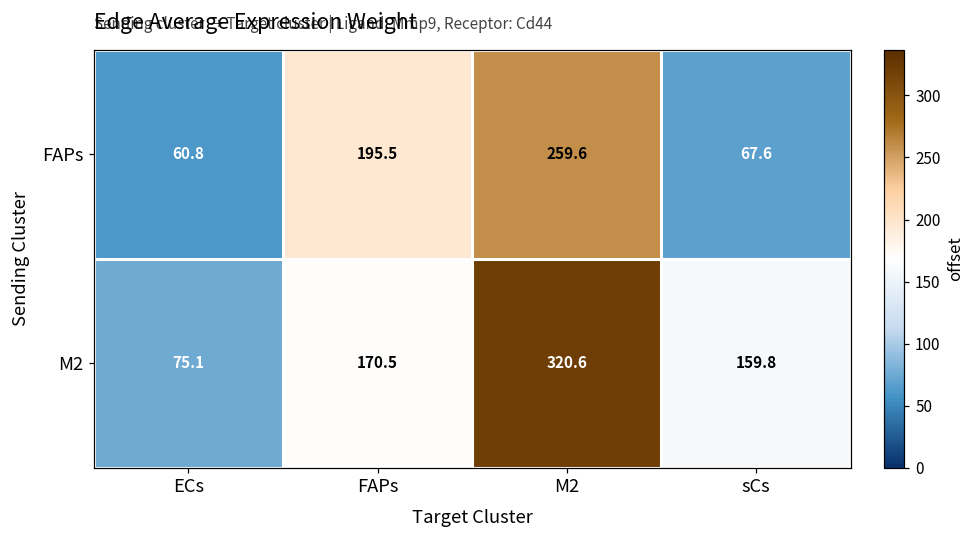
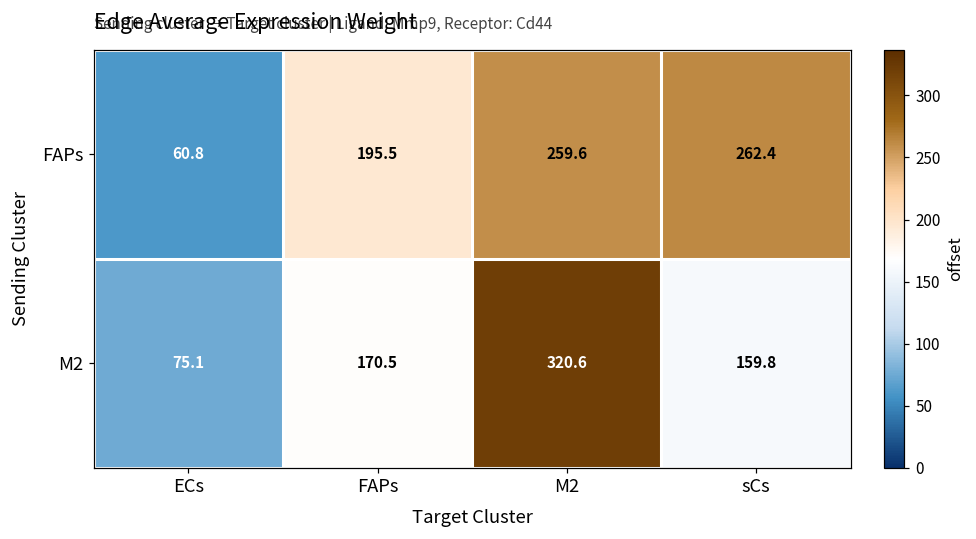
  {
    "FAPs": {
      "ECs": 60.8,
      "FAPs": 195.5,
      "M2": 259.6,
-     "sCs": 67.6
+     "sCs": 262.4
    },
    "M2": {
      "ECs": 75.1,
      "FAPs": 170.5,
      "M2": 320.6,
      "sCs": 159.8
    }
  }
